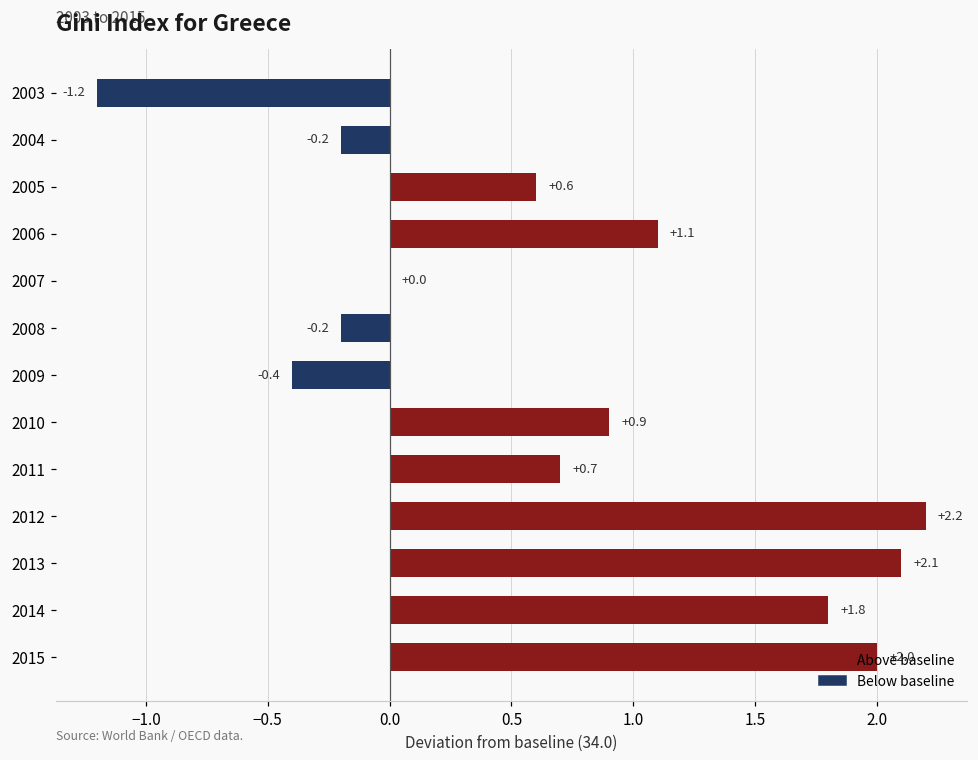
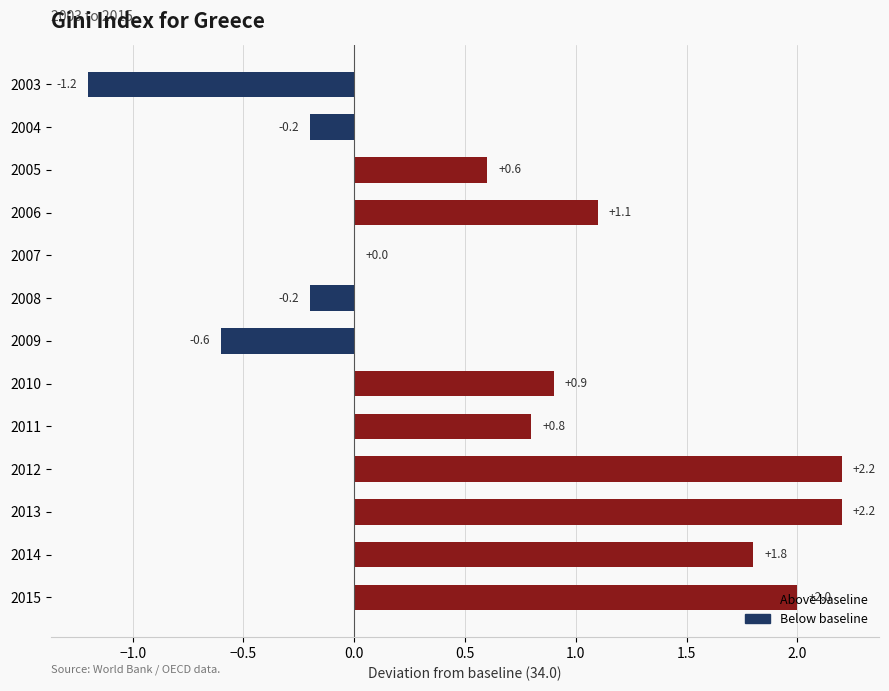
  {
    "2003": "-1.2",
    "2004": "-0.2",
    "2005": "+0.6",
    "2006": "+1.1",
    "2007": "+0.0",
    "2008": "-0.2",
-   "2009": "-0.4",
+   "2009": "-0.6",
    "2010": "+0.9",
-   "2011": "+0.7",
+   "2011": "+0.8",
    "2012": "+2.2",
-   "2013": "+2.1",
+   "2013": "+2.2",
    "2014": "+1.8",
    "2015": "+2.0"
  }
